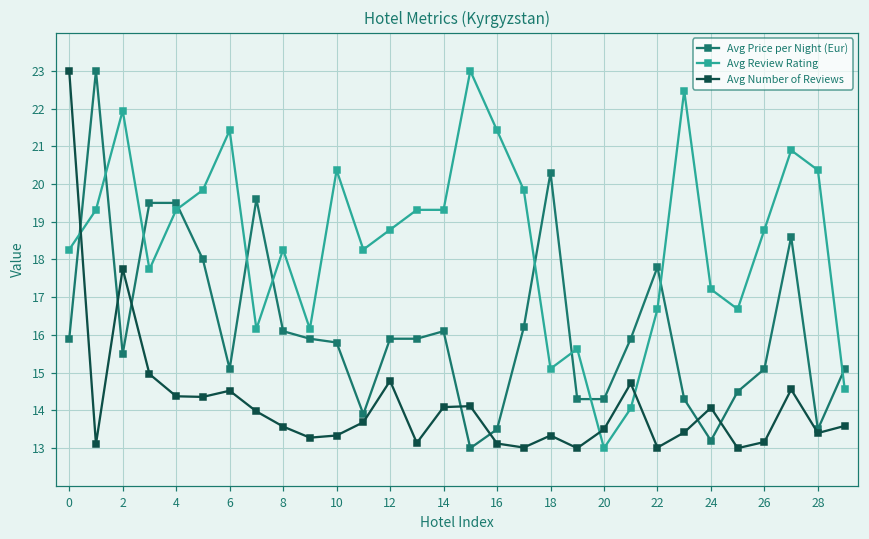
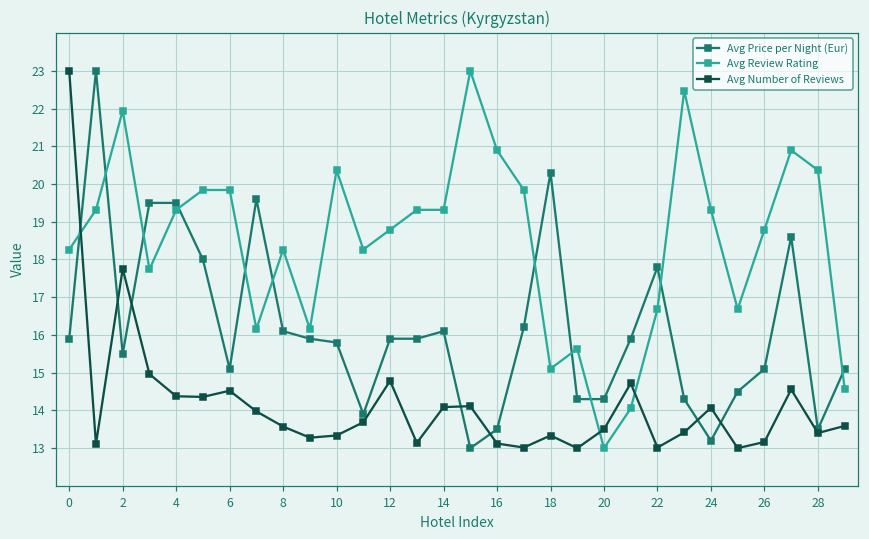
  {
    "Avg Review Rating": {
      "0": 18.3,
      "2": 21.9,
      "4": 19.3,
-     "6": 21.4,
+     "6": 19.8,
      "8": 18.3,
      "10": 20.4,
      "12": 18.8,
      "14": 19.3,
-     "16": 21.4,
+     "16": 20.9,
      "18": 15.1,
      "20": 13.0,
      "22": 16.7,
-     "24": 17.2,
+     "24": 19.3,
      "26": 18.8,
      "28": 20.4
    }
  }
